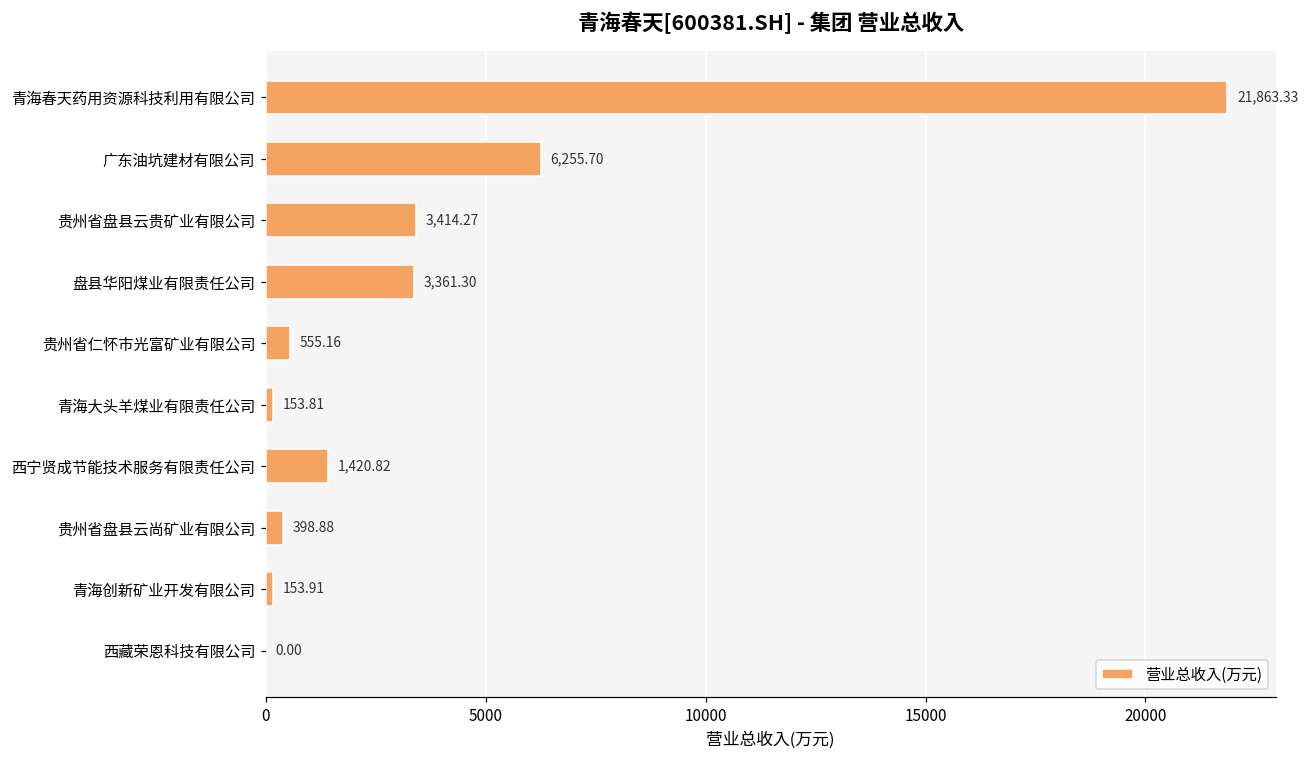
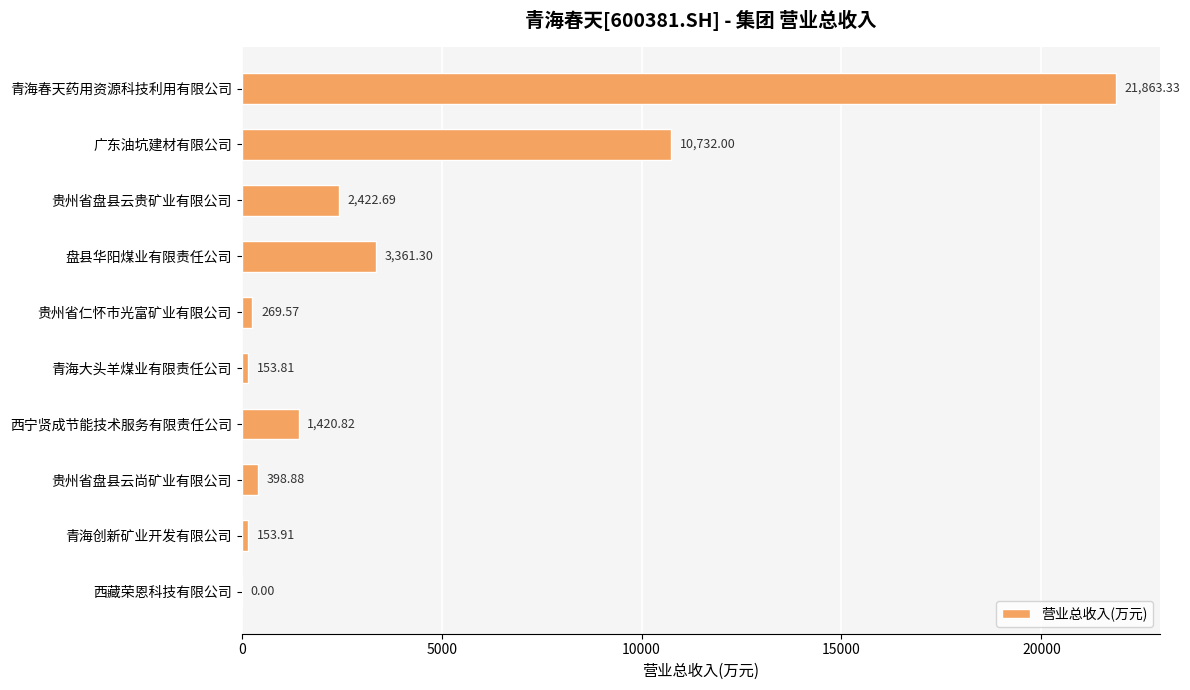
  {
    "青海春天药用资源科技利用有限公司": "21,863.33",
-   "广东油坑建材有限公司": "6,255.70",
-   "贵州省盘县云贵矿业有限公司": "3,414.27",
+   "广东油坑建材有限公司": "10,732.00",
+   "贵州省盘县云贵矿业有限公司": "2,422.69",
    "盘县华阳煤业有限责任公司": "3,361.30",
-   "贵州省仁怀市光富矿业有限公司": "555.16",
+   "贵州省仁怀市光富矿业有限公司": "269.57",
    "青海大头羊煤业有限责任公司": "153.81",
    "西宁贤成节能技术服务有限责任公司": "1,420.82",
    "贵州省盘县云尚矿业有限公司": "398.88",
    "青海创新矿业开发有限公司": "153.91",
    "西藏荣恩科技有限公司": "0.00"
  }
